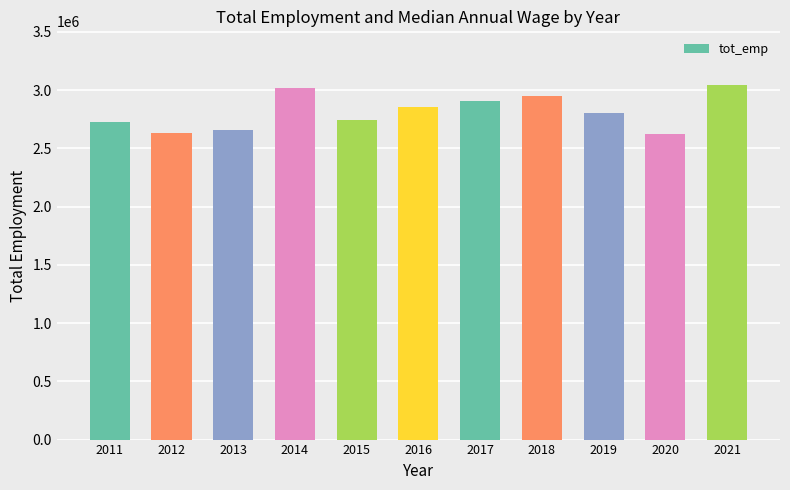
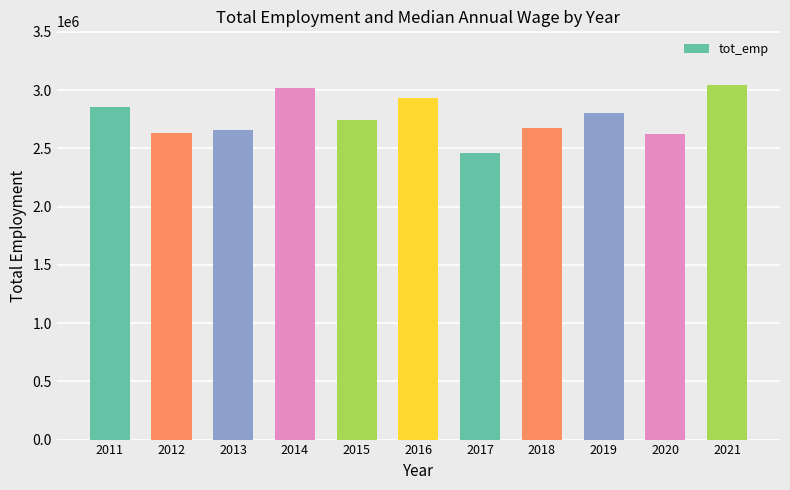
  {
-   "2011": 2720000,
+   "2011": 2860000,
    "2012": 2630000,
    "2013": 2660000,
    "2014": 3010000,
    "2015": 2750000,
-   "2016": 2860000,
-   "2017": 2910000,
-   "2018": 2950000,
+   "2016": 2930000,
+   "2017": 2460000,
+   "2018": 2680000,
    "2019": 2800000,
    "2020": 2620000,
    "2021": 3050000
  }
